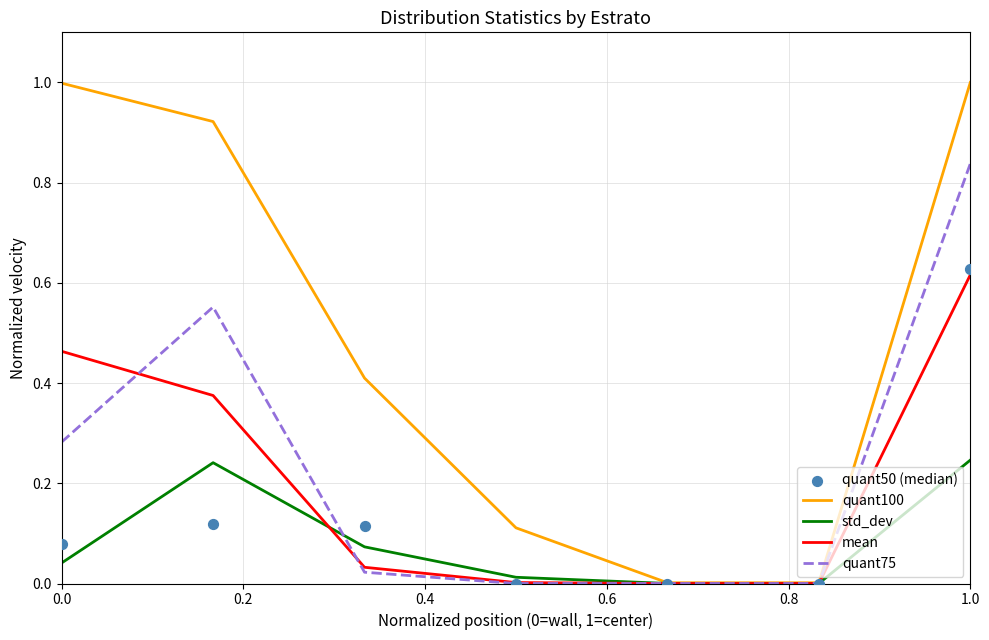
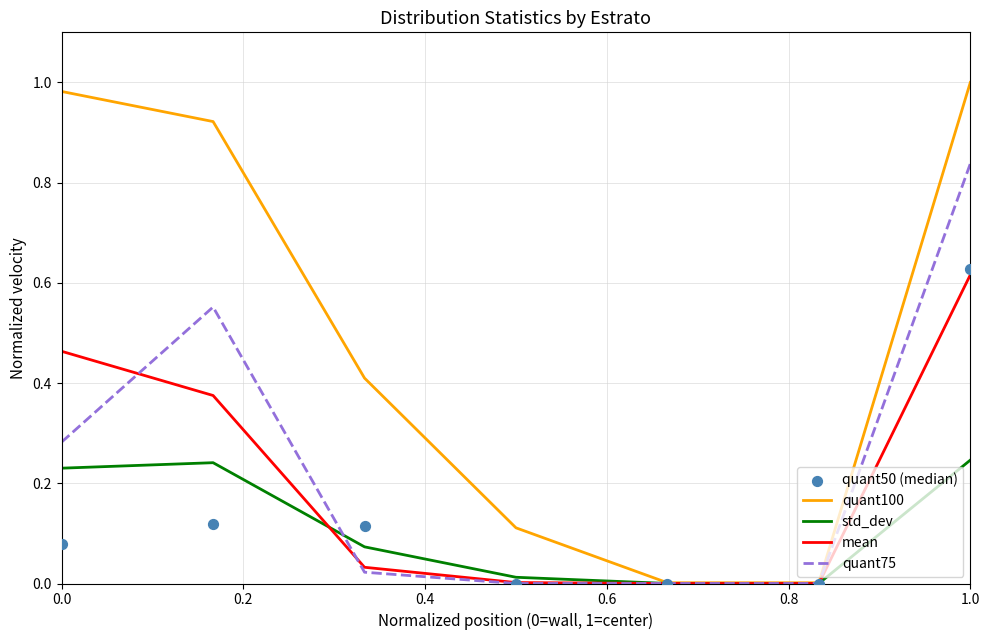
  {
    "quant100": {
-     "0.0": 1.00,
+     "0.0": 0.98,
      "1.0": 1.00
    },
    "std_dev": {
-     "0.0": 0.04,
+     "0.0": 0.23,
      "1.0": 0.25
    },
    "mean": {
      "0.0": 0.46,
      "1.0": 0.62
    },
    "quant75": {
      "0.0": 0.28,
      "1.0": 0.84
    }
  }
